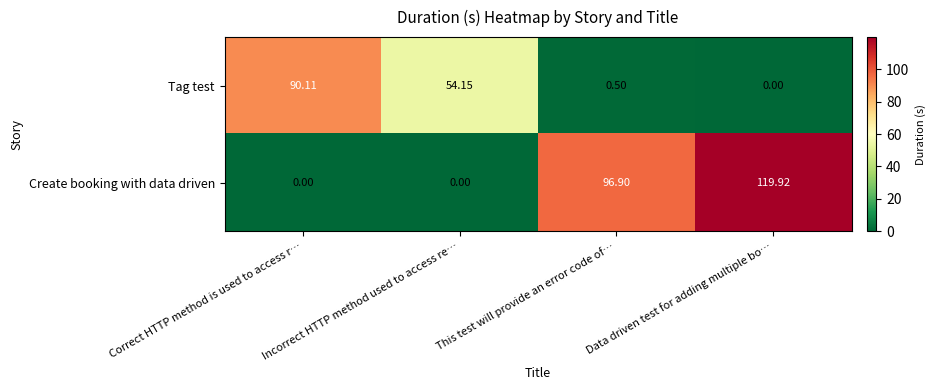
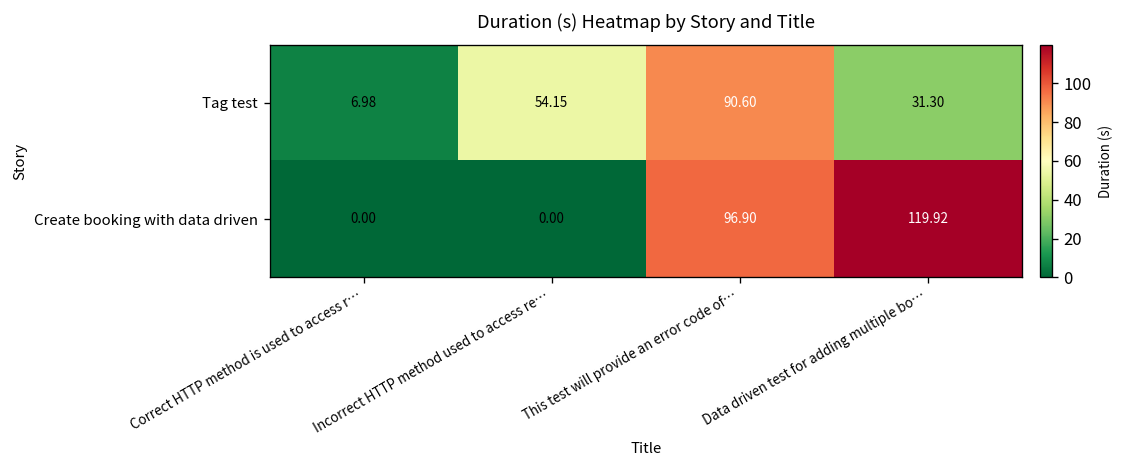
  {
    "Tag test": {
-     "Correct HTTP method is used to access r…": 90.11,
+     "Correct HTTP method is used to access r…": 6.98,
      "Incorrect HTTP method used to access re…": 54.15,
-     "This test will provide an error code of…": 0.50,
-     "Data driven test for adding multiple bo…": 0.00
+     "This test will provide an error code of…": 90.60,
+     "Data driven test for adding multiple bo…": 31.30
    },
    "Create booking with data driven": {
      "Correct HTTP method is used to access r…": 0.00,
      "Incorrect HTTP method used to access re…": 0.00,
      "This test will provide an error code of…": 96.90,
      "Data driven test for adding multiple bo…": 119.92
    }
  }
